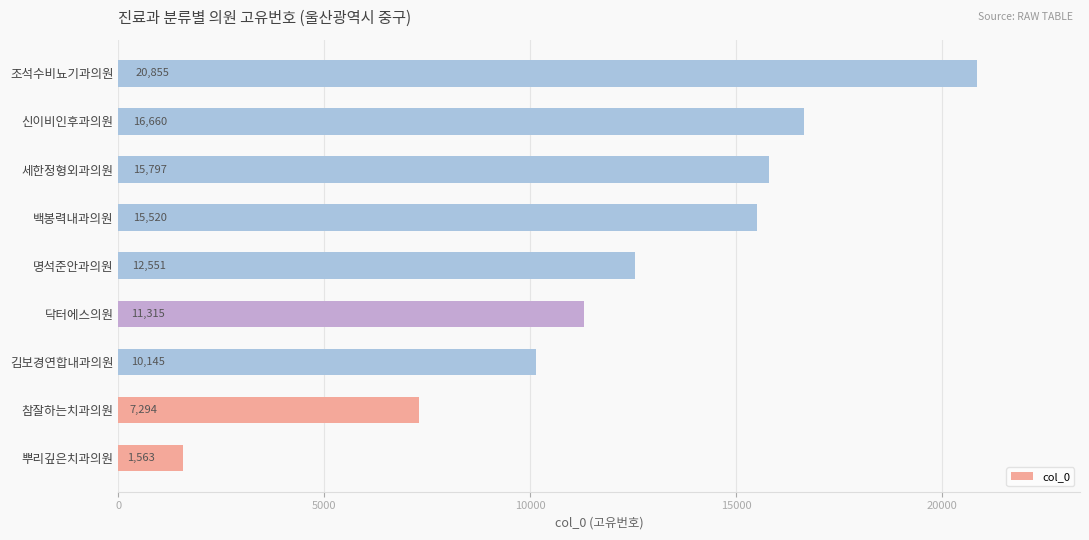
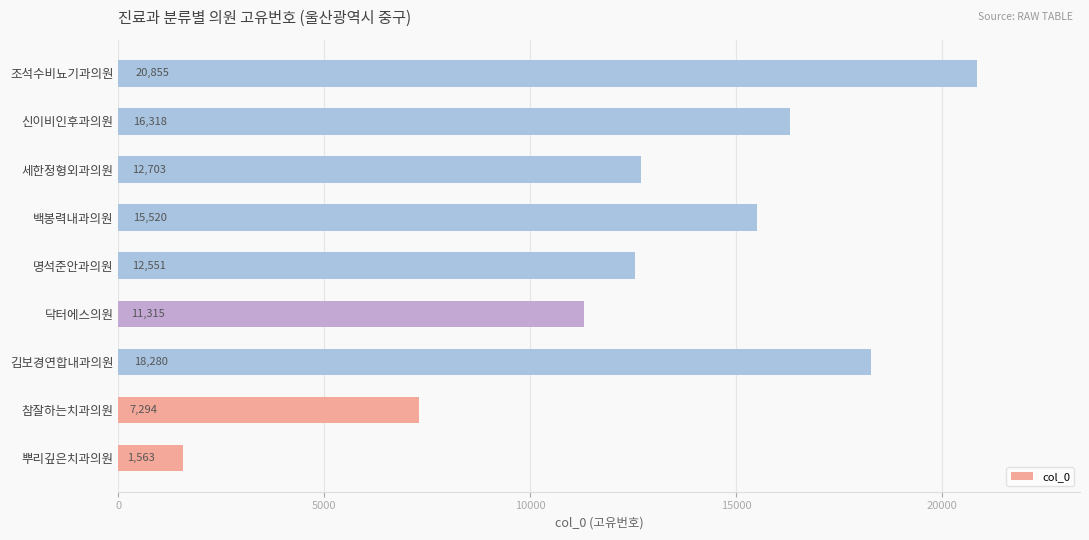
  {
    "조석수비뇨기과의원": "20,855",
-   "신이비인후과의원": "16,660",
-   "세한정형외과의원": "15,797",
+   "신이비인후과의원": "16,318",
+   "세한정형외과의원": "12,703",
    "백봉력내과의원": "15,520",
    "명석준안과의원": "12,551",
    "닥터에스의원": "11,315",
-   "김보경연합내과의원": "10,145",
+   "김보경연합내과의원": "18,280",
    "참잘하는치과의원": "7,294",
    "뿌리깊은치과의원": "1,563"
  }
